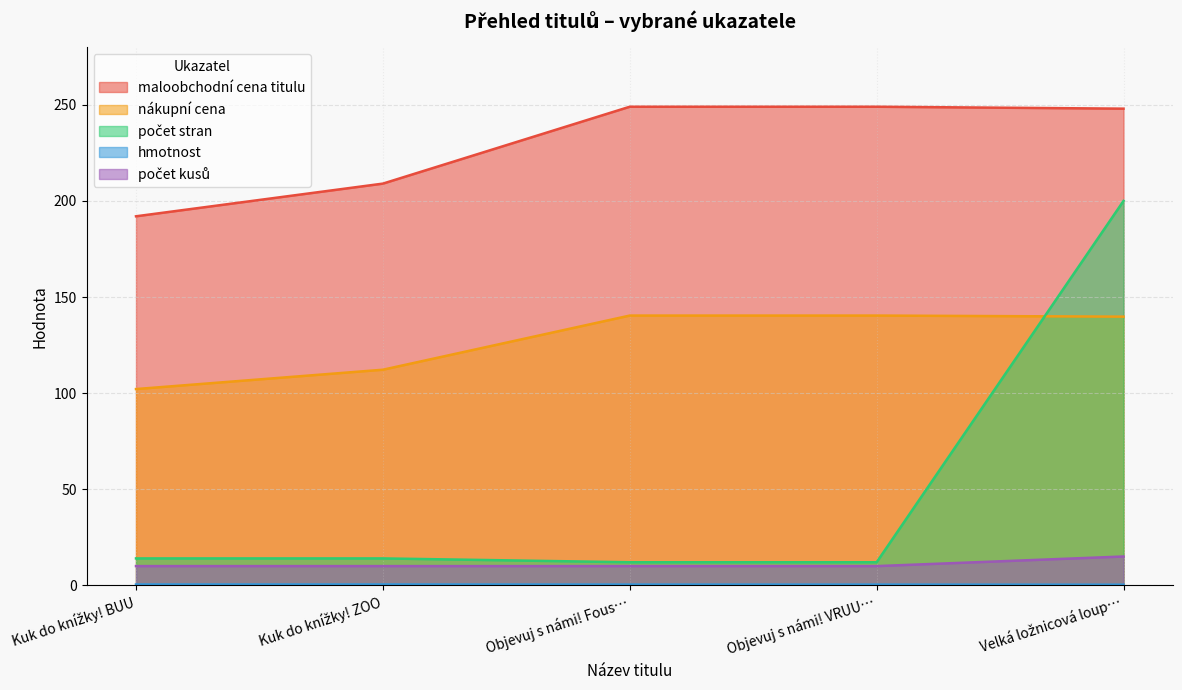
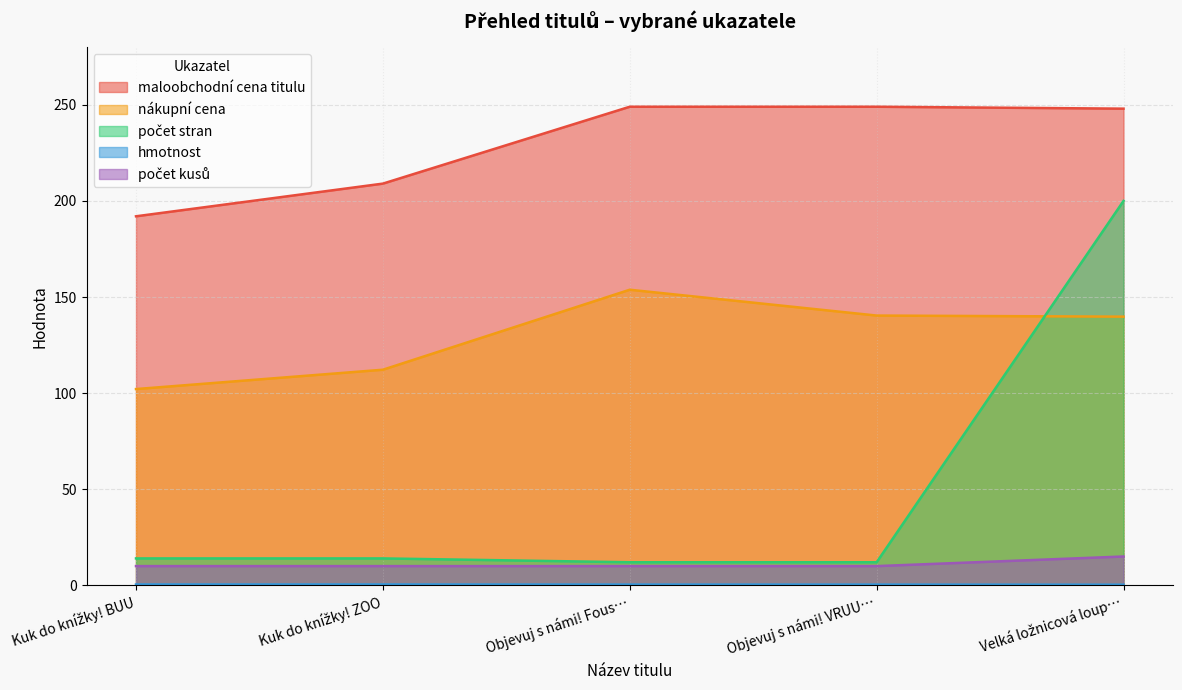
  {
    "maloobchodní cena titulu": {
      "Kuk do knížky! BUU": 192,
      "Kuk do knížky! ZOO": 209,
      "Objevuj s námi! Fous…": 249,
      "Objevuj s námi! VRUU…": 249,
      "Velká ložnicová loup…": 248
    },
    "nákupní cena": {
      "Kuk do knížky! BUU": 102,
      "Kuk do knížky! ZOO": 112,
-     "Objevuj s námi! Fous…": 140,
+     "Objevuj s námi! Fous…": 154,
      "Objevuj s námi! VRUU…": 140,
      "Velká ložnicová loup…": 140
    },
    "počet stran": {
      "Kuk do knížky! BUU": 14,
      "Kuk do knížky! ZOO": 14,
      "Objevuj s námi! Fous…": 12,
      "Objevuj s námi! VRUU…": 12,
      "Velká ložnicová loup…": 200
    },
    "hmotnost": {
      "Kuk do knížky! BUU": 0,
      "Kuk do knížky! ZOO": 0,
      "Objevuj s námi! Fous…": 0,
      "Objevuj s námi! VRUU…": 0,
      "Velká ložnicová loup…": 0
    },
    "počet kusů": {
      "Kuk do knížky! BUU": 10,
      "Kuk do knížky! ZOO": 10,
      "Objevuj s námi! Fous…": 10,
      "Objevuj s námi! VRUU…": 10,
      "Velká ložnicová loup…": 15
    }
  }
